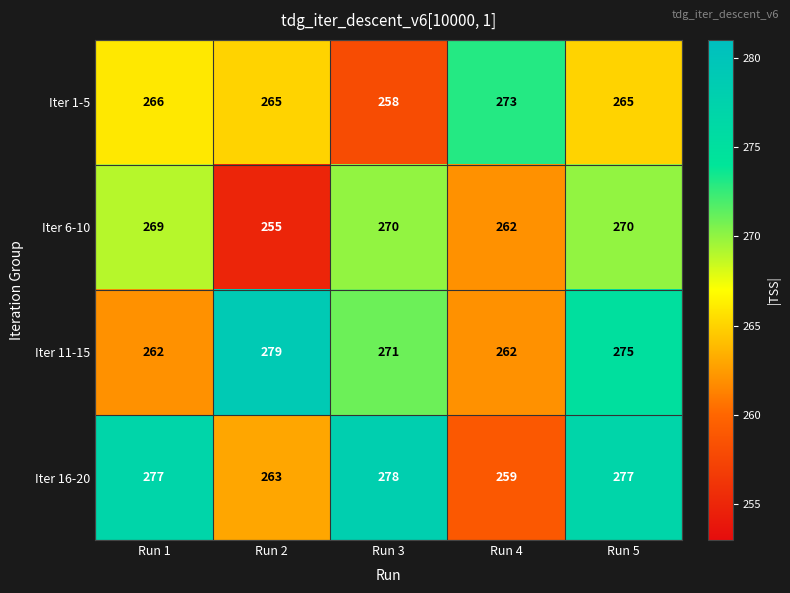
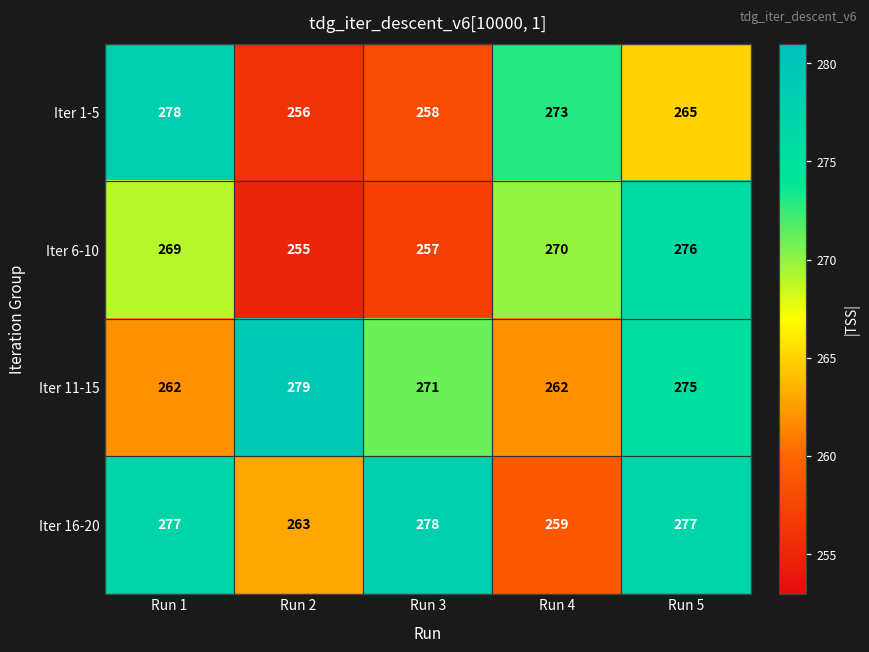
  {
    "Iter 1-5": {
-     "Run 1": 266,
-     "Run 2": 265,
+     "Run 1": 278,
+     "Run 2": 256,
      "Run 3": 258,
      "Run 4": 273,
      "Run 5": 265
    },
    "Iter 6-10": {
      "Run 1": 269,
      "Run 2": 255,
-     "Run 3": 270,
-     "Run 4": 262,
-     "Run 5": 270
+     "Run 3": 257,
+     "Run 4": 270,
+     "Run 5": 276
    },
    "Iter 11-15": {
      "Run 1": 262,
      "Run 2": 279,
      "Run 3": 271,
      "Run 4": 262,
      "Run 5": 275
    },
    "Iter 16-20": {
      "Run 1": 277,
      "Run 2": 263,
      "Run 3": 278,
      "Run 4": 259,
      "Run 5": 277
    }
  }
